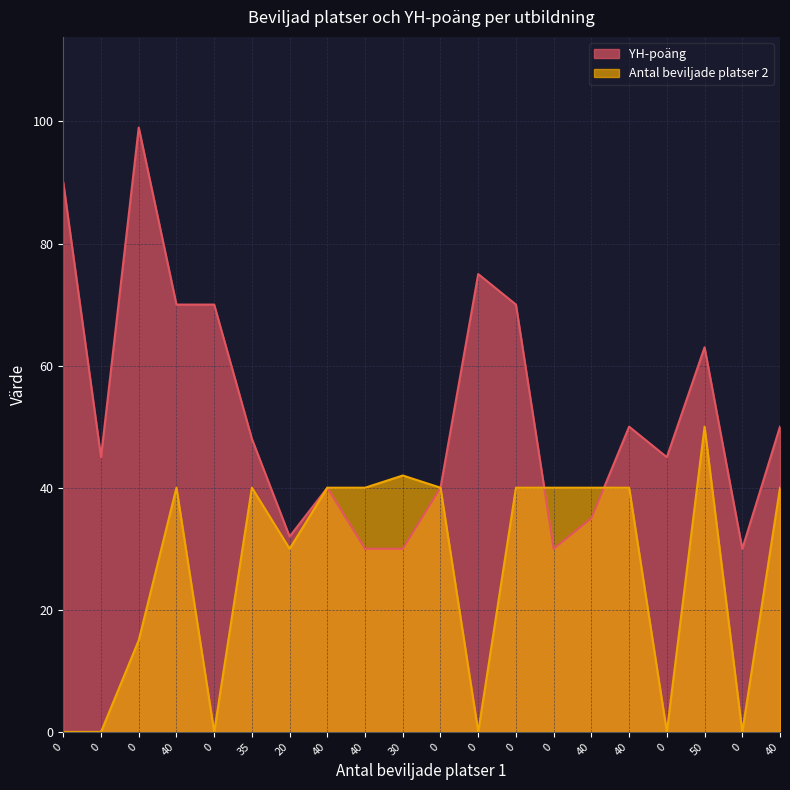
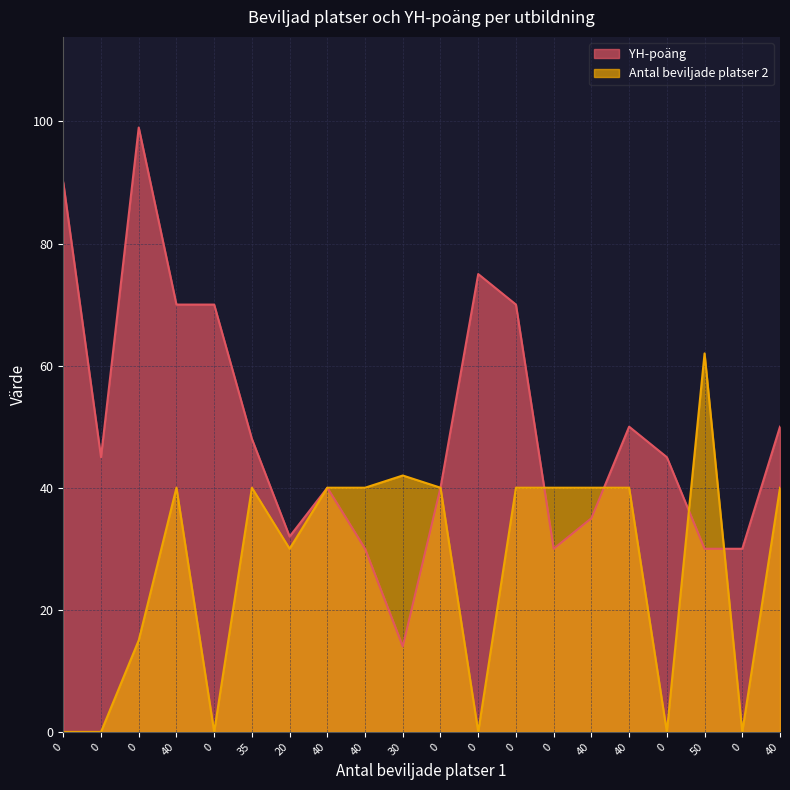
  {
    "YH-poäng": {
      "35": 48,
      "20": 32,
-     "30": 30,
-     "50": 63
+     "30": 14,
+     "50": 30
    },
    "Antal beviljade platser 2": {
      "35": 40,
      "20": 30,
      "30": 42,
-     "50": 50
+     "50": 62
    }
  }
